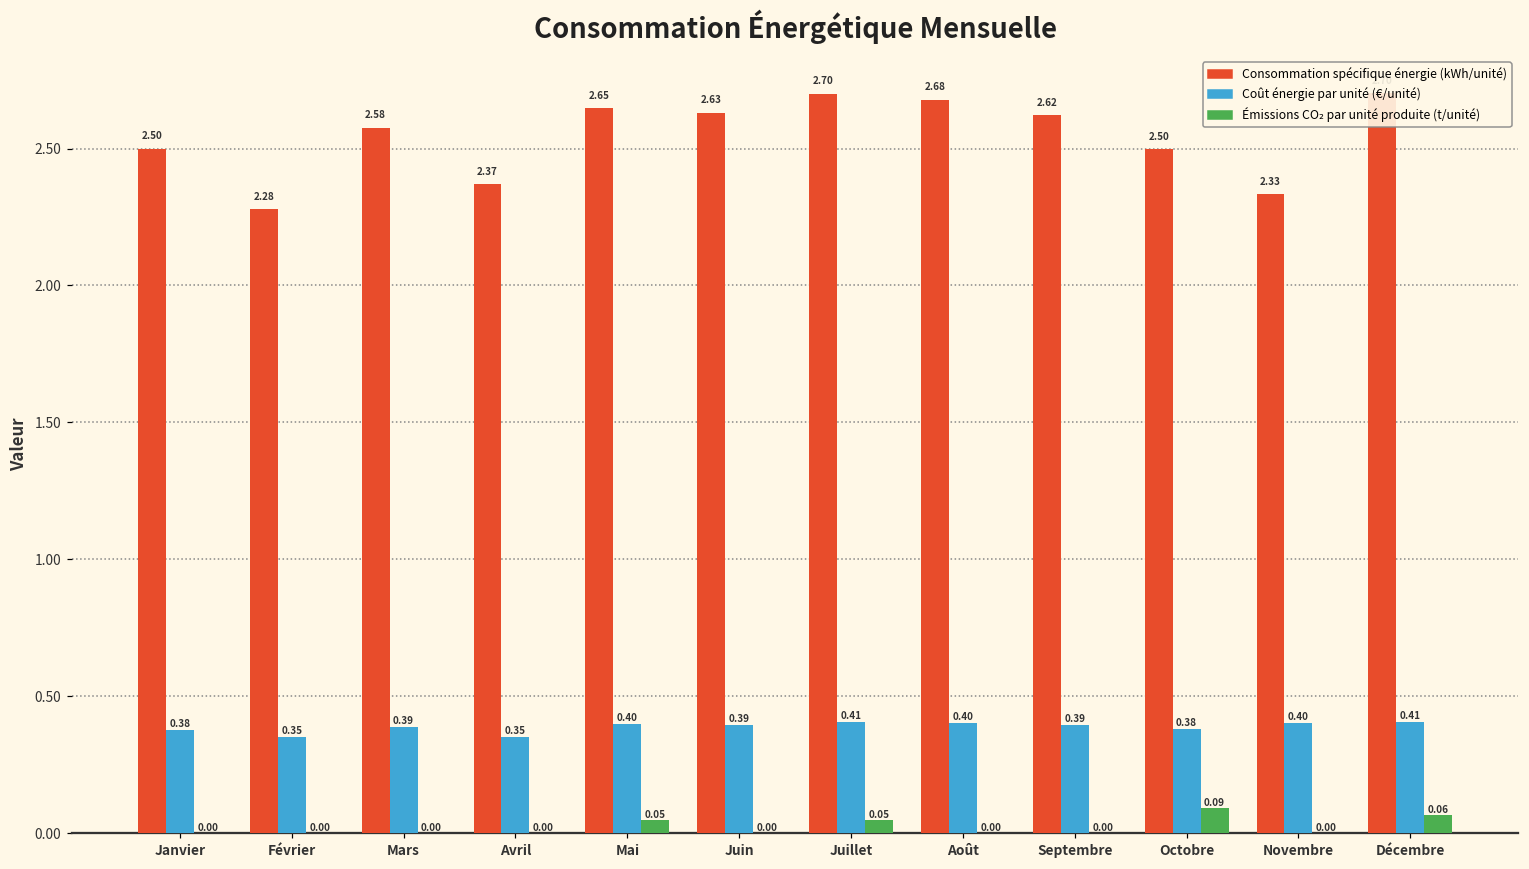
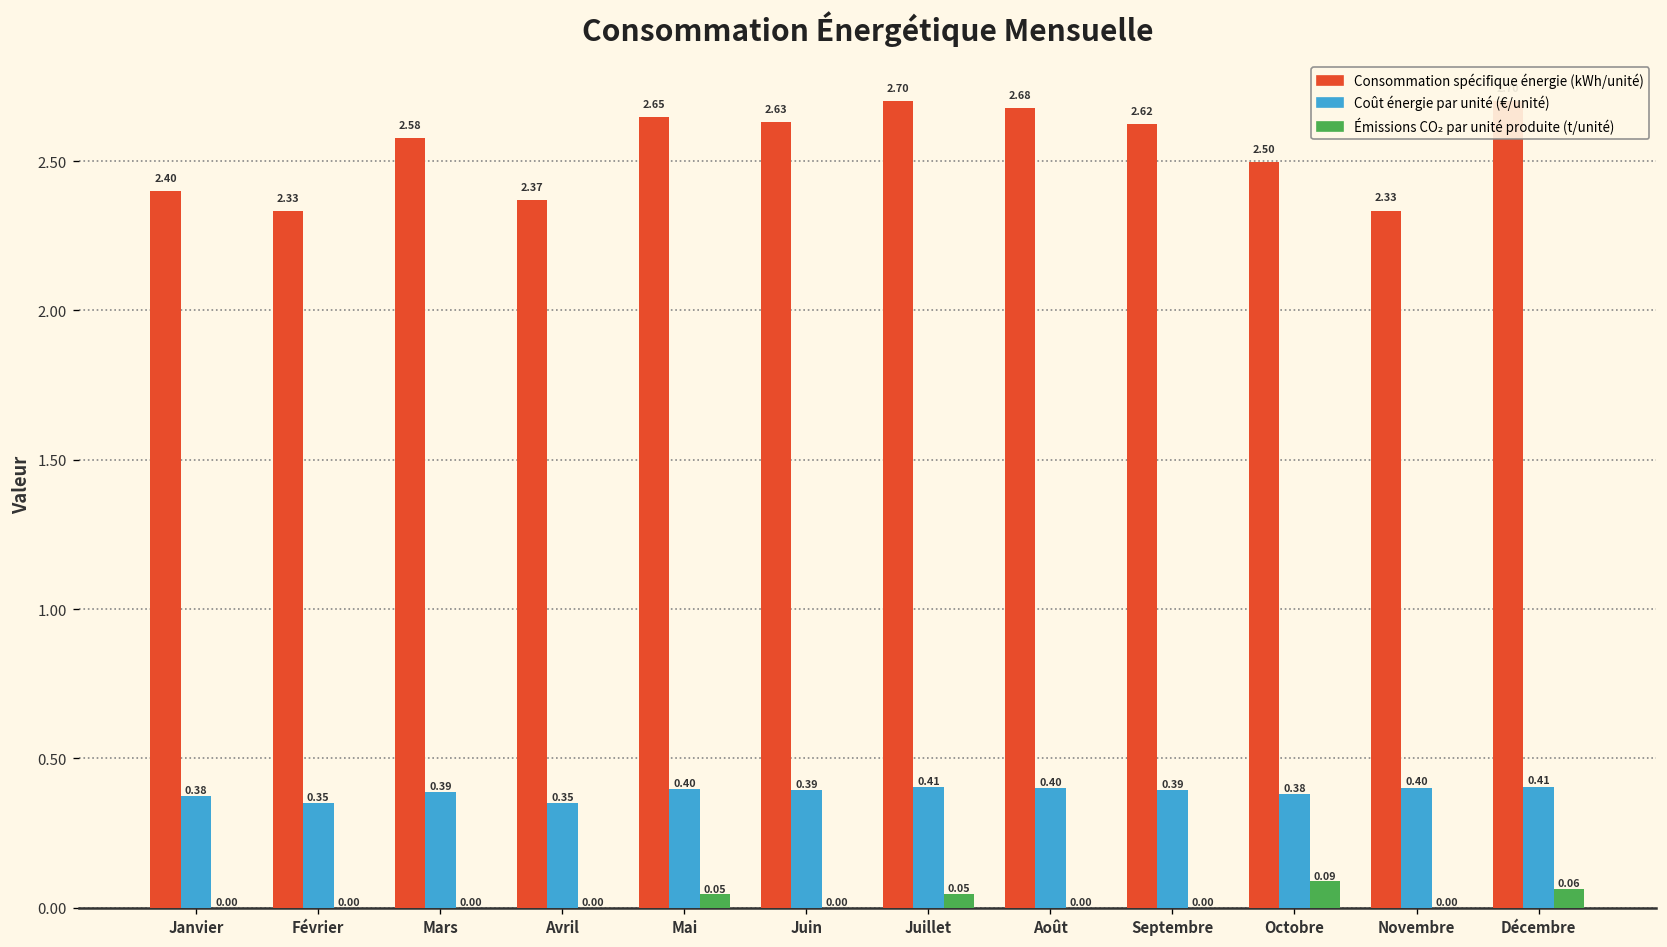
  {
    "Consommation spécifique énergie (kWh/unité)": {
-     "Janvier": 2.50,
-     "Février": 2.28,
+     "Janvier": 2.40,
+     "Février": 2.33,
      "Mars": 2.58,
      "Avril": 2.37,
      "Mai": 2.65,
      "Juin": 2.63,
      "Juillet": 2.70,
      "Août": 2.68,
      "Septembre": 2.62,
      "Octobre": 2.50,
      "Novembre": 2.33
    },
    "Coût énergie par unité (€/unité)": {
      "Janvier": 0.38,
      "Février": 0.35,
      "Mars": 0.39,
      "Avril": 0.35,
      "Mai": 0.40,
      "Juin": 0.39,
      "Juillet": 0.41,
      "Août": 0.40,
      "Septembre": 0.39,
      "Octobre": 0.38,
      "Novembre": 0.40,
      "Décembre": 0.41
    },
    "Émissions CO₂ par unité produite (t/unité)": {
      "Janvier": 0.00,
      "Février": 0.00,
      "Mars": 0.00,
      "Avril": 0.00,
      "Mai": 0.05,
      "Juin": 0.00,
      "Juillet": 0.05,
      "Août": 0.00,
      "Septembre": 0.00,
      "Octobre": 0.09,
      "Novembre": 0.00,
      "Décembre": 0.06
    }
  }
